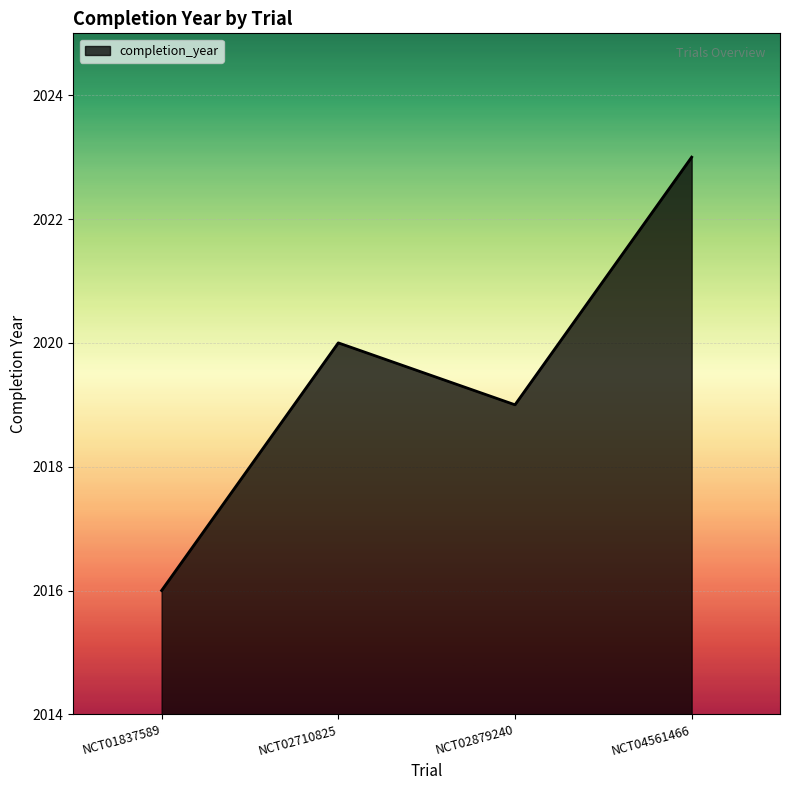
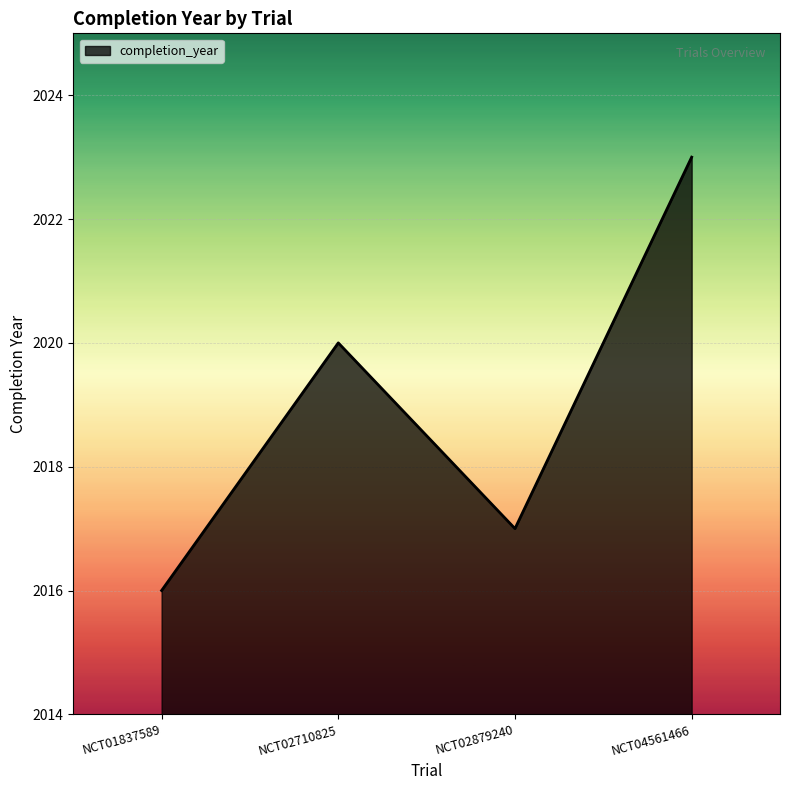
  {
    "NCT01837589": 2016,
    "NCT02710825": 2020,
-   "NCT02879240": 2019,
+   "NCT02879240": 2017,
    "NCT04561466": 2023
  }
